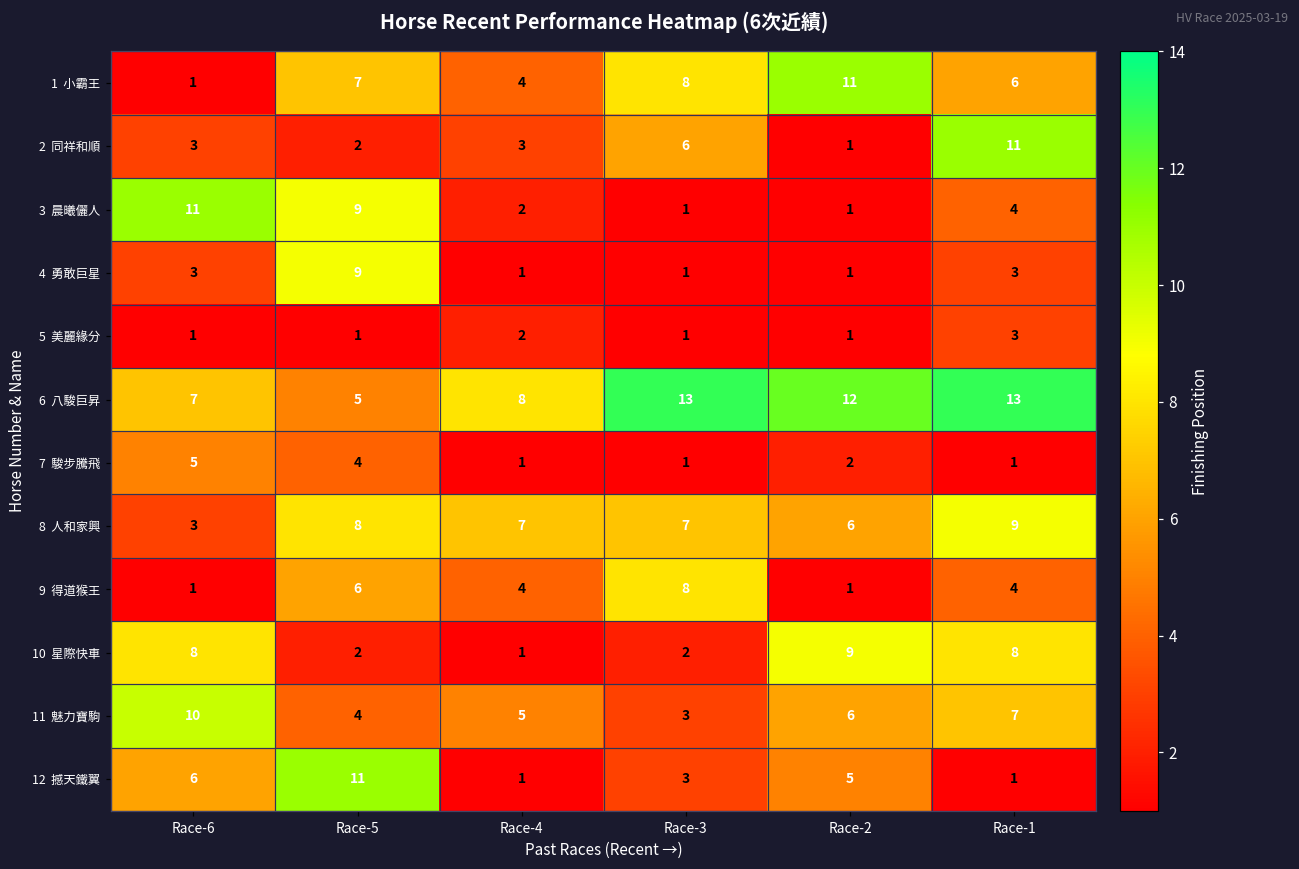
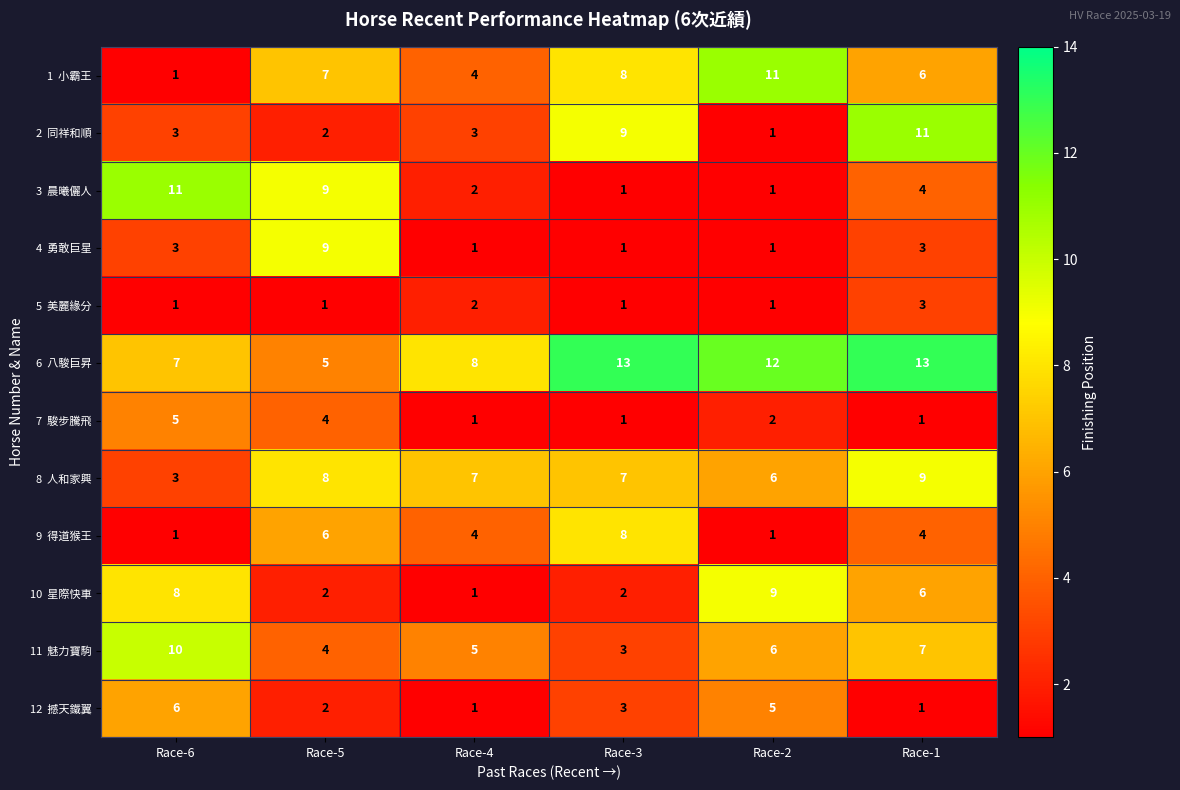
  {
    "1 小霸王": {
      "Race-6": 1,
      "Race-5": 7,
      "Race-4": 4,
      "Race-3": 8,
      "Race-2": 11,
      "Race-1": 6
    },
    "2 同祥和順": {
      "Race-6": 3,
      "Race-5": 2,
      "Race-4": 3,
-     "Race-3": 6,
+     "Race-3": 9,
      "Race-2": 1,
      "Race-1": 11
    },
    "3 晨曦儷人": {
      "Race-6": 11,
      "Race-5": 9,
      "Race-4": 2,
      "Race-3": 1,
      "Race-2": 1,
      "Race-1": 4
    },
    "4 勇敢巨星": {
      "Race-6": 3,
      "Race-5": 9,
      "Race-4": 1,
      "Race-3": 1,
      "Race-2": 1,
      "Race-1": 3
    },
    "5 美麗緣分": {
      "Race-6": 1,
      "Race-5": 1,
      "Race-4": 2,
      "Race-3": 1,
      "Race-2": 1,
      "Race-1": 3
    },
    "6 八駿巨昇": {
      "Race-6": 7,
      "Race-5": 5,
      "Race-4": 8,
      "Race-3": 13,
      "Race-2": 12,
      "Race-1": 13
    },
    "7 駿步騰飛": {
      "Race-6": 5,
      "Race-5": 4,
      "Race-4": 1,
      "Race-3": 1,
      "Race-2": 2,
      "Race-1": 1
    },
    "8 人和家興": {
      "Race-6": 3,
      "Race-5": 8,
      "Race-4": 7,
      "Race-3": 7,
      "Race-2": 6,
      "Race-1": 9
    },
    "9 得道猴王": {
      "Race-6": 1,
      "Race-5": 6,
      "Race-4": 4,
      "Race-3": 8,
      "Race-2": 1,
      "Race-1": 4
    },
    "10 星際快車": {
      "Race-6": 8,
      "Race-5": 2,
      "Race-4": 1,
      "Race-3": 2,
      "Race-2": 9,
-     "Race-1": 8
+     "Race-1": 6
    },
    "11 魅力寶駒": {
      "Race-6": 10,
      "Race-5": 4,
      "Race-4": 5,
      "Race-3": 3,
      "Race-2": 6,
      "Race-1": 7
    },
    "12 撼天鐵翼": {
      "Race-6": 6,
-     "Race-5": 11,
+     "Race-5": 2,
      "Race-4": 1,
      "Race-3": 3,
      "Race-2": 5,
      "Race-1": 1
    }
  }
